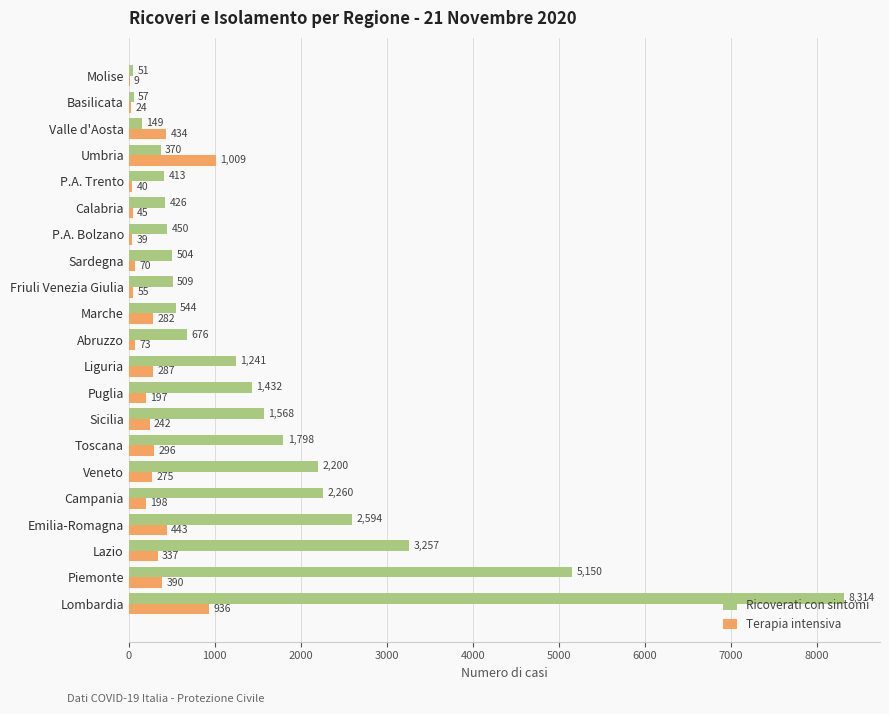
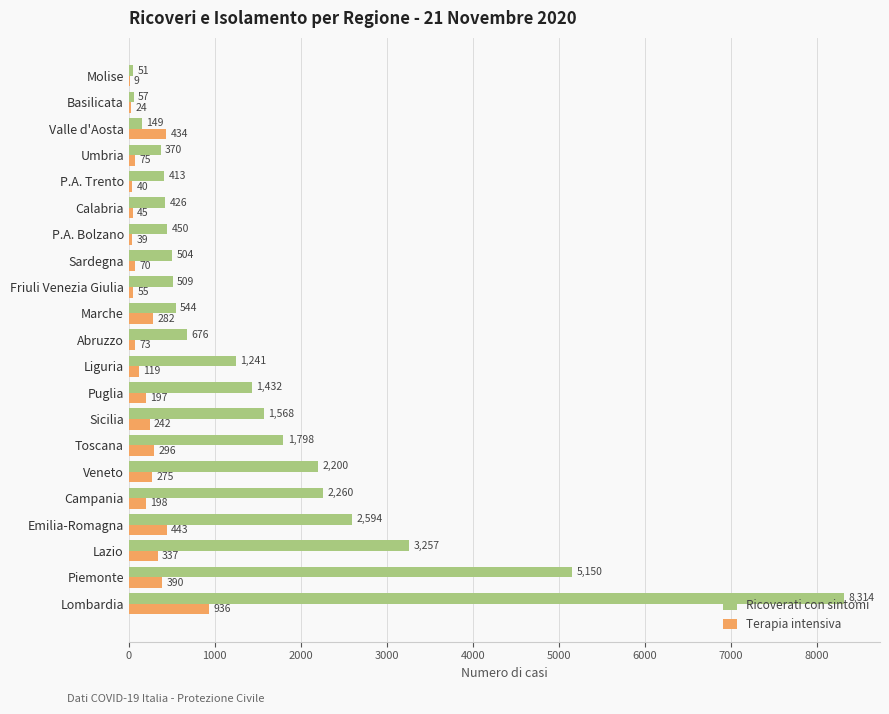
  {
    "Ricoverati con sintomi": {
      "Molise": "51",
      "Basilicata": "57",
      "Valle d'Aosta": "149",
      "Umbria": "370",
      "P.A. Trento": "413",
      "Calabria": "426",
      "P.A. Bolzano": "450",
      "Sardegna": "504",
      "Friuli Venezia Giulia": "509",
      "Marche": "544",
      "Abruzzo": "676",
      "Liguria": "1,241",
      "Puglia": "1,432",
      "Sicilia": "1,568",
      "Toscana": "1,798",
      "Veneto": "2,200",
      "Campania": "2,260",
      "Emilia-Romagna": "2,594",
      "Lazio": "3,257",
      "Piemonte": "5,150",
      "Lombardia": "8,314"
    },
    "Terapia intensiva": {
      "Molise": "9",
      "Basilicata": "24",
      "Valle d'Aosta": "434",
-     "Umbria": "1,009",
+     "Umbria": "75",
      "P.A. Trento": "40",
      "Calabria": "45",
      "P.A. Bolzano": "39",
      "Sardegna": "70",
      "Friuli Venezia Giulia": "55",
      "Marche": "282",
      "Abruzzo": "73",
-     "Liguria": "287",
+     "Liguria": "119",
      "Puglia": "197",
      "Sicilia": "242",
      "Toscana": "296",
      "Veneto": "275",
      "Campania": "198",
      "Emilia-Romagna": "443",
      "Lazio": "337",
      "Piemonte": "390",
      "Lombardia": "936"
    }
  }
